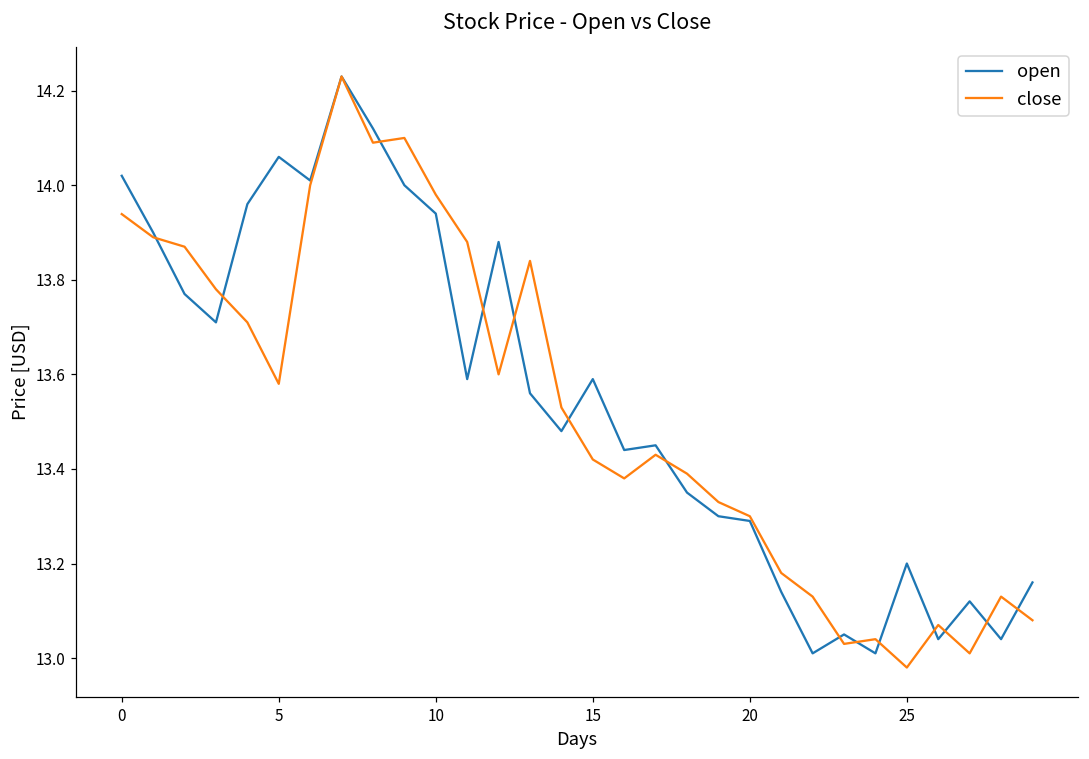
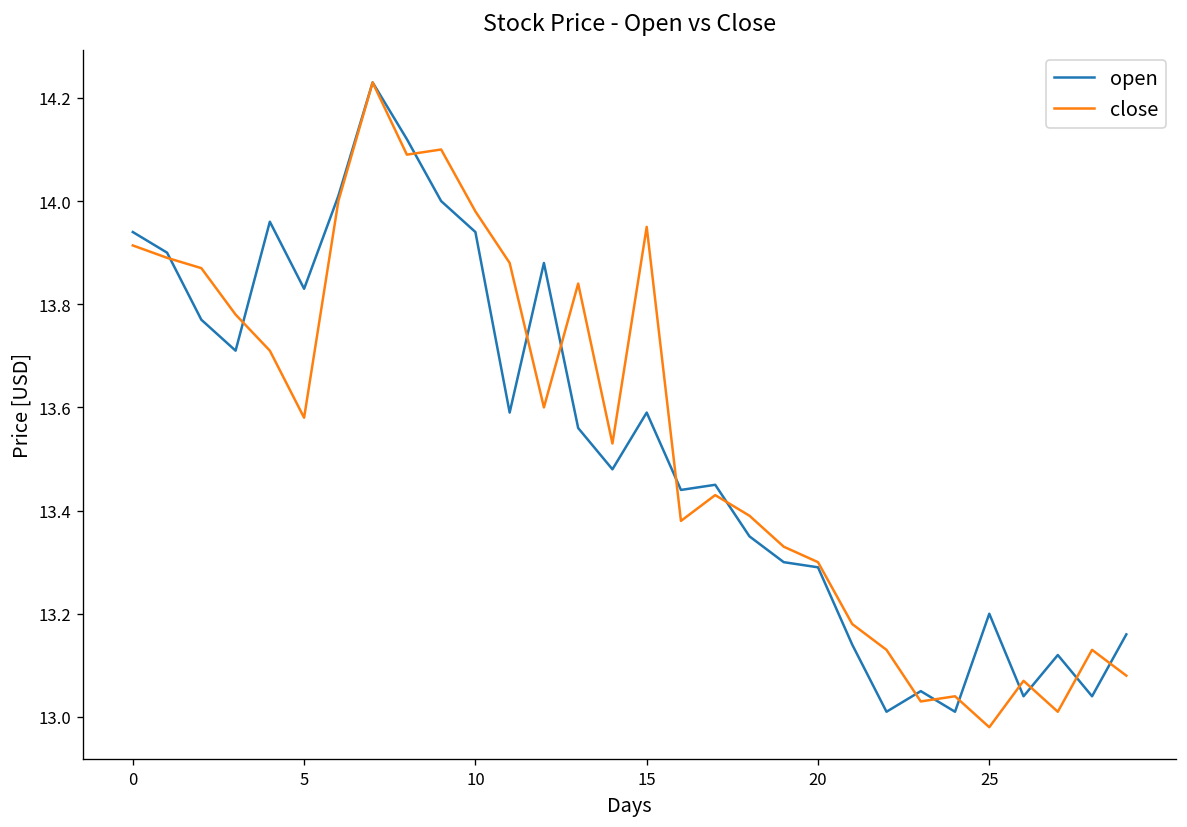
  {
    "open": {
-     "0": 14.02,
-     "5": 14.06,
+     "0": 13.94,
+     "5": 13.83,
      "10": 13.94,
      "15": 13.59,
      "20": 13.29,
      "25": 13.20
    },
    "close": {
-     "0": 13.94,
+     "0": 13.91,
      "5": 13.58,
      "10": 13.98,
-     "15": 13.42,
+     "15": 13.95,
      "20": 13.30,
      "25": 12.98
    }
  }
